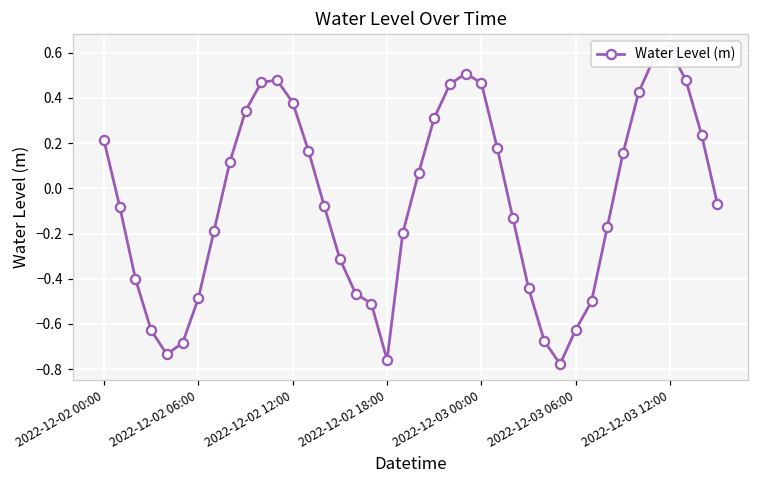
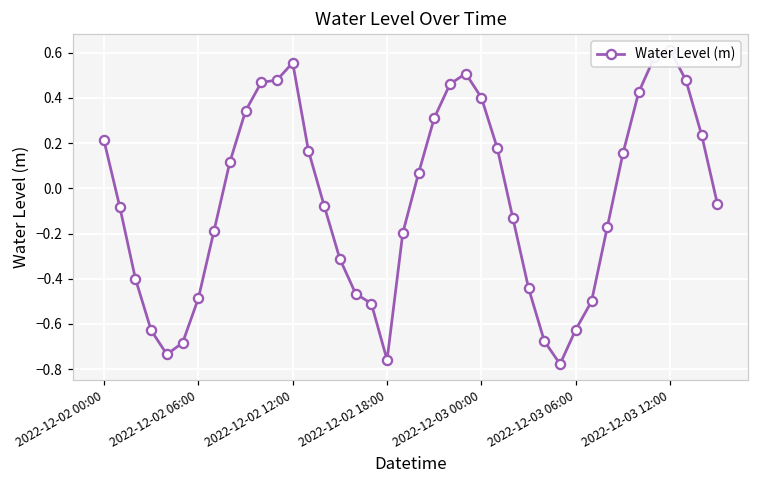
  {
    "2022-12-02 00:00": 0.21,
    "2022-12-02 06:00": -0.49,
-   "2022-12-02 12:00": 0.38,
+   "2022-12-02 12:00": 0.56,
    "2022-12-02 18:00": -0.76,
-   "2022-12-03 00:00": 0.47,
+   "2022-12-03 00:00": 0.40,
    "2022-12-03 06:00": -0.63
  }
